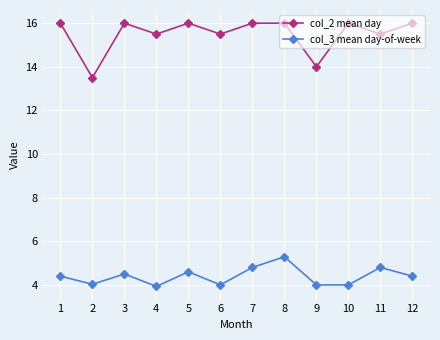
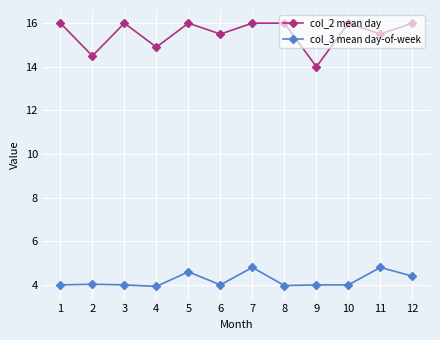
  {
    "col_2 mean day": {
      "1": 16.0,
-     "2": 13.5,
+     "2": 14.5,
      "3": 16.0,
-     "4": 15.5,
+     "4": 14.9,
      "5": 16.0,
      "6": 15.5,
      "7": 16.0,
      "9": 14.0
    },
    "col_3 mean day-of-week": {
-     "1": 4.4,
+     "1": 4.0,
      "2": 4.0,
-     "3": 4.5,
+     "3": 4.0,
      "4": 3.9,
      "5": 4.6,
      "6": 4.0,
      "7": 4.8,
-     "8": 5.3,
+     "8": 4.0,
      "9": 4.0,
      "10": 4.0,
      "11": 4.8,
      "12": 4.4
    }
  }
